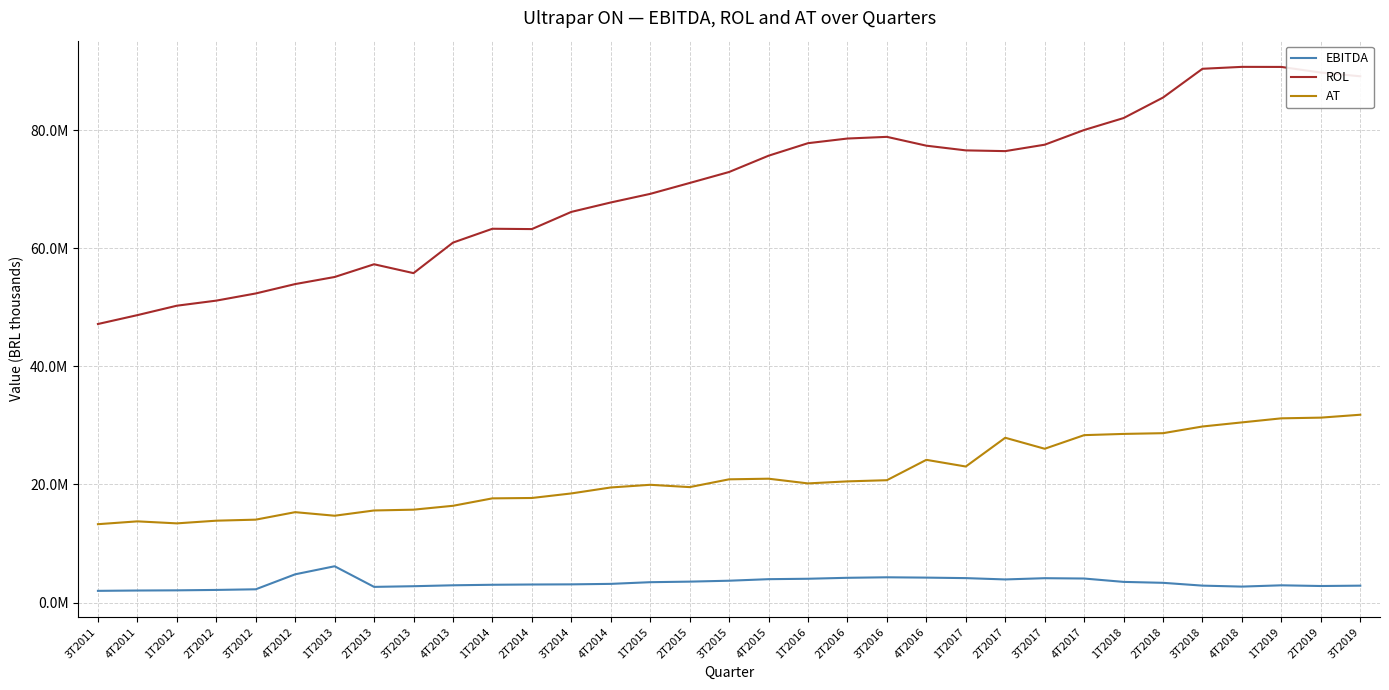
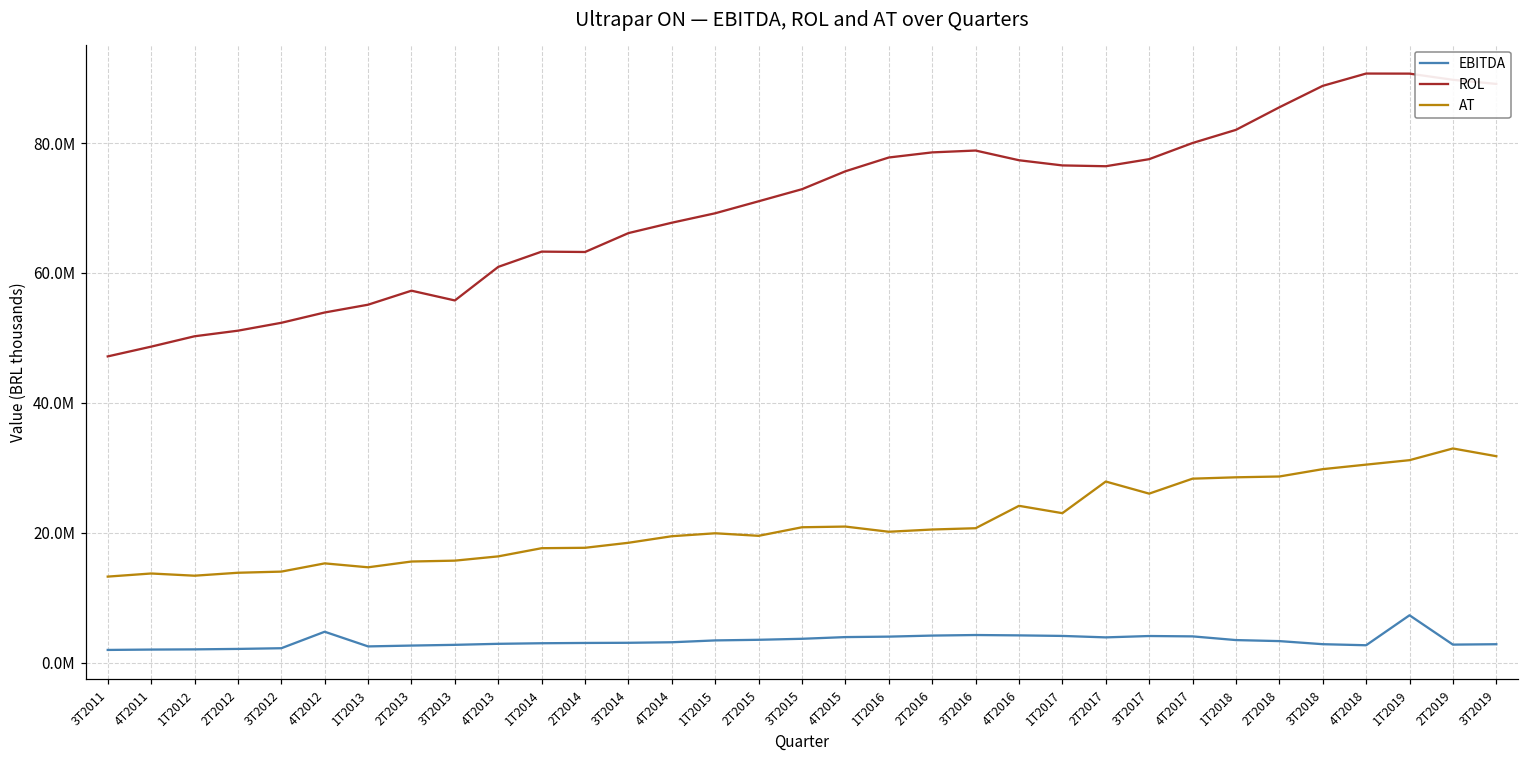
  {
    "EBITDA": {
      "3T2011": 2000000,
      "4T2011": 2000000,
      "1T2012": 2000000,
      "2T2012": 2000000,
      "3T2012": 2000000,
      "4T2012": 5000000,
-     "1T2013": 6000000,
+     "1T2013": 3000000,
      "2T2013": 3000000,
      "3T2013": 3000000,
      "4T2013": 3000000,
      "1T2014": 3000000,
      "2T2014": 3000000,
      "3T2014": 3000000,
      "4T2014": 3000000,
      "1T2015": 3000000,
      "2T2015": 4000000,
      "3T2015": 4000000,
      "4T2015": 4000000,
      "1T2016": 4000000,
      "2T2016": 4000000,
      "3T2016": 4000000,
      "4T2016": 4000000,
      "1T2017": 4000000,
      "2T2017": 4000000,
      "3T2017": 4000000,
      "4T2017": 4000000,
      "1T2018": 3000000,
      "2T2018": 3000000,
      "3T2018": 3000000,
      "4T2018": 3000000,
-     "1T2019": 3000000,
+     "1T2019": 7000000,
      "2T2019": 3000000,
      "3T2019": 3000000
    },
    "ROL": {
      "3T2011": 47000000,
      "4T2011": 49000000,
      "1T2012": 50000000,
      "2T2012": 51000000,
      "3T2012": 52000000,
      "4T2012": 54000000,
      "1T2013": 55000000,
      "2T2013": 57000000,
      "3T2013": 56000000,
      "4T2013": 61000000,
      "1T2014": 63000000,
      "2T2014": 63000000,
      "3T2014": 66000000,
      "4T2014": 68000000,
      "1T2015": 69000000,
      "2T2015": 71000000,
      "3T2015": 73000000,
      "4T2015": 76000000,
      "1T2016": 78000000,
      "2T2016": 79000000,
      "3T2016": 79000000,
      "4T2016": 77000000,
      "1T2017": 77000000,
      "2T2017": 76000000,
      "3T2017": 78000000,
      "4T2017": 80000000,
      "1T2018": 82000000,
      "2T2018": 86000000,
-     "3T2018": 90000000,
+     "3T2018": 89000000,
      "4T2018": 91000000,
      "1T2019": 91000000
    },
    "AT": {
      "3T2011": 13000000,
      "4T2011": 14000000,
      "1T2012": 13000000,
      "2T2012": 14000000,
      "3T2012": 14000000,
      "4T2012": 15000000,
      "1T2013": 15000000,
      "2T2013": 16000000,
      "3T2013": 16000000,
      "4T2013": 16000000,
      "1T2014": 18000000,
      "2T2014": 18000000,
      "3T2014": 18000000,
      "4T2014": 19000000,
      "1T2015": 20000000,
      "2T2015": 20000000,
      "3T2015": 21000000,
      "4T2015": 21000000,
      "1T2016": 20000000,
      "2T2016": 21000000,
      "3T2016": 21000000,
      "4T2016": 24000000,
      "1T2017": 23000000,
      "2T2017": 28000000,
      "3T2017": 26000000,
      "4T2017": 28000000,
      "1T2018": 29000000,
      "2T2018": 29000000,
      "3T2018": 30000000,
      "4T2018": 30000000,
      "1T2019": 31000000,
-     "2T2019": 31000000,
+     "2T2019": 33000000,
      "3T2019": 32000000
    }
  }
